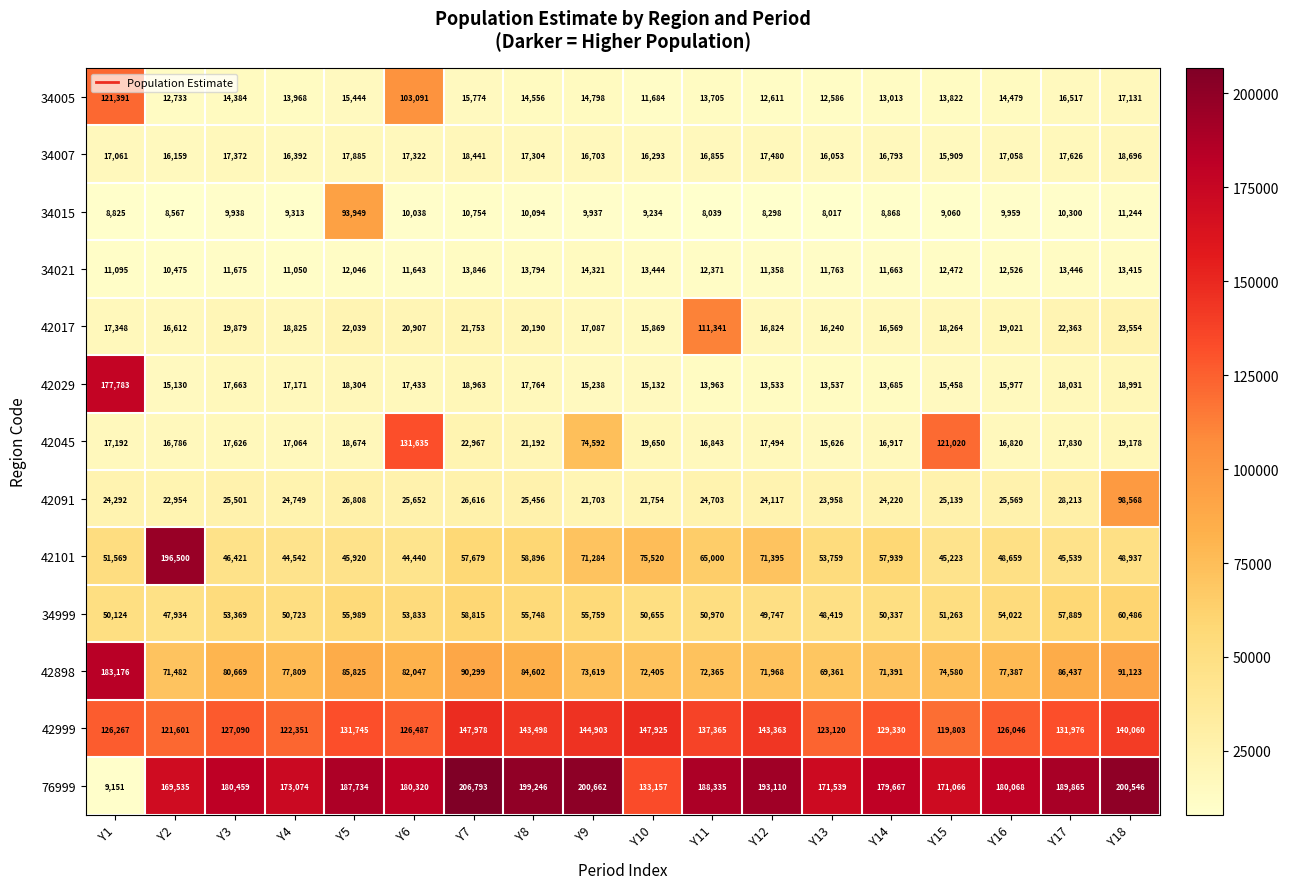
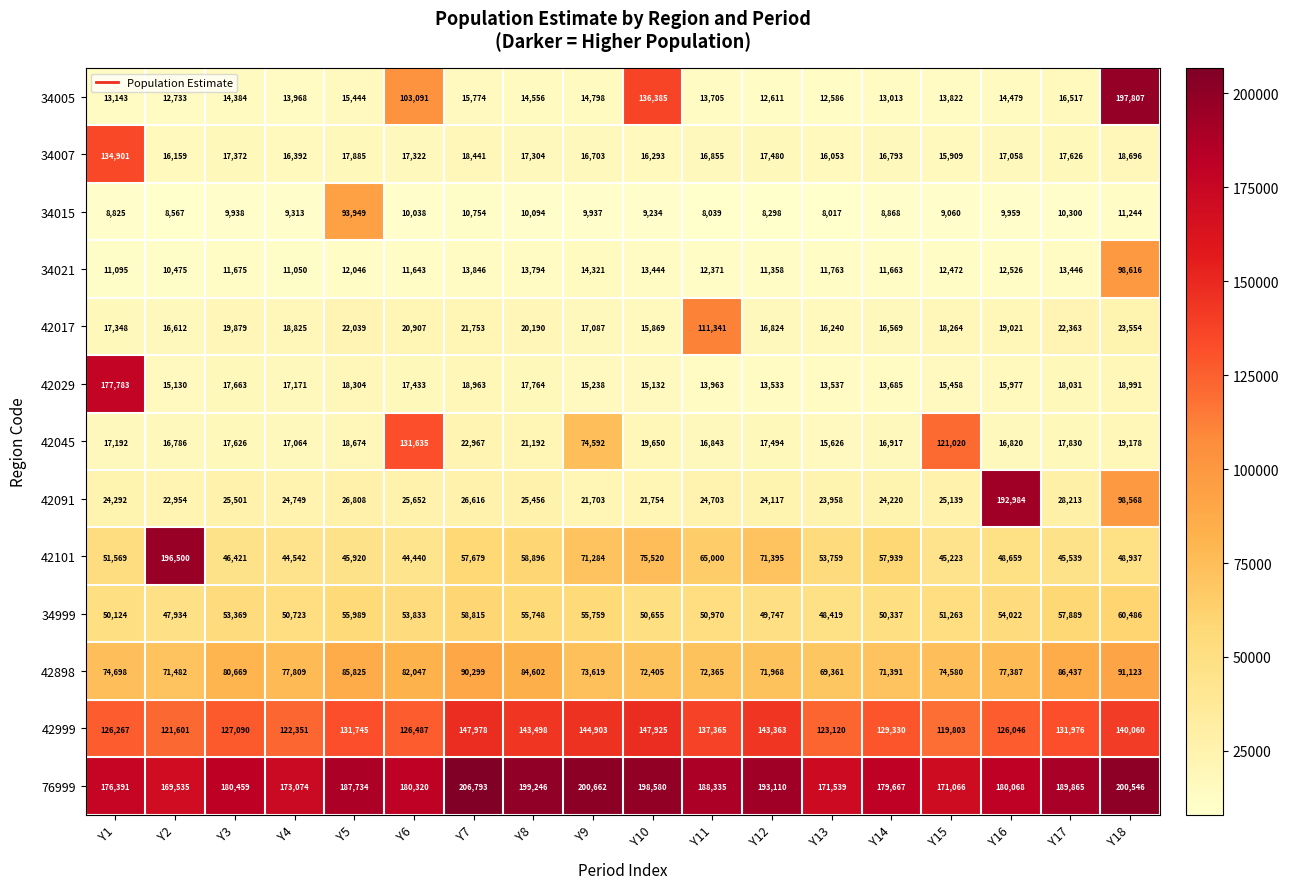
  {
    "34005": {
-     "Y1": "121,391",
+     "Y1": "13,143",
      "Y4": "13,968",
      "Y5": "15,444",
      "Y6": "103,091",
      "Y7": "15,774",
      "Y8": "14,556",
      "Y9": "14,798",
-     "Y10": "11,684",
+     "Y10": "136,385",
      "Y11": "13,705",
      "Y12": "12,611",
      "Y13": "12,586",
      "Y14": "13,013",
      "Y15": "13,822",
      "Y16": "14,479",
      "Y17": "16,517",
-     "Y18": "17,131"
+     "Y18": "197,807"
    },
    "34007": {
-     "Y1": "17,061",
+     "Y1": "134,901",
      "Y2": "16,159",
      "Y3": "17,372",
      "Y4": "16,392",
      "Y5": "17,885",
      "Y6": "17,322",
      "Y7": "18,441",
      "Y8": "17,304",
      "Y9": "16,703",
      "Y10": "16,293",
      "Y11": "16,855",
      "Y12": "17,480",
      "Y13": "16,053",
      "Y14": "16,793",
      "Y15": "15,909",
      "Y16": "17,058",
      "Y17": "17,626",
      "Y18": "18,696"
    },
    "34021": {
      "Y1": "11,095",
      "Y2": "10,475",
      "Y3": "11,675",
      "Y4": "11,050",
      "Y5": "12,046",
      "Y6": "11,643",
      "Y7": "13,846",
      "Y8": "13,794",
      "Y9": "14,321",
      "Y10": "13,444",
      "Y11": "12,371",
      "Y12": "11,358",
      "Y13": "11,763",
      "Y14": "11,663",
      "Y15": "12,472",
      "Y16": "12,526",
      "Y17": "13,446",
-     "Y18": "13,415"
+     "Y18": "98,616"
    },
    "42091": {
      "Y1": "24,292",
      "Y2": "22,954",
      "Y3": "25,501",
      "Y4": "24,749",
      "Y5": "26,808",
      "Y6": "25,652",
      "Y7": "26,616",
      "Y8": "25,456",
      "Y9": "21,703",
      "Y10": "21,754",
      "Y11": "24,703",
      "Y12": "24,117",
      "Y13": "23,958",
      "Y14": "24,220",
      "Y15": "25,139",
-     "Y16": "25,569",
+     "Y16": "192,984",
      "Y17": "28,213",
      "Y18": "98,568"
    },
    "42898": {
-     "Y1": "183,176",
+     "Y1": "74,698",
      "Y2": "71,482",
      "Y3": "80,669",
      "Y4": "77,809",
      "Y5": "85,825",
      "Y6": "82,047",
      "Y7": "90,299",
      "Y8": "84,602",
      "Y9": "73,619",
      "Y10": "72,405",
      "Y11": "72,365",
      "Y12": "71,968",
      "Y13": "69,361",
      "Y14": "71,391",
      "Y15": "74,580",
      "Y16": "77,387",
      "Y17": "86,437",
      "Y18": "91,123"
    },
    "76999": {
-     "Y1": "9,151",
+     "Y1": "176,391",
      "Y2": "169,535",
      "Y3": "180,459",
      "Y4": "173,074",
      "Y5": "187,734",
      "Y6": "180,320",
      "Y7": "206,793",
      "Y8": "199,246",
      "Y9": "200,662",
-     "Y10": "133,157",
+     "Y10": "198,580",
      "Y11": "188,335",
      "Y12": "193,110",
      "Y13": "171,539",
      "Y14": "179,667",
      "Y15": "171,066",
      "Y16": "180,068",
      "Y17": "189,865",
      "Y18": "200,546"
    }
  }
